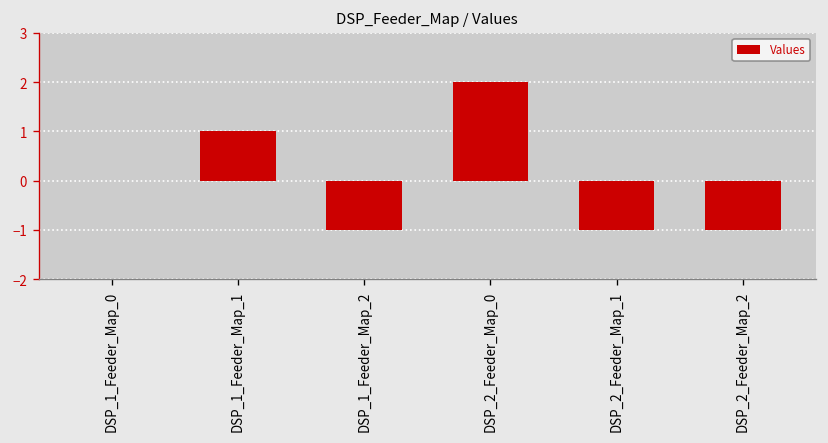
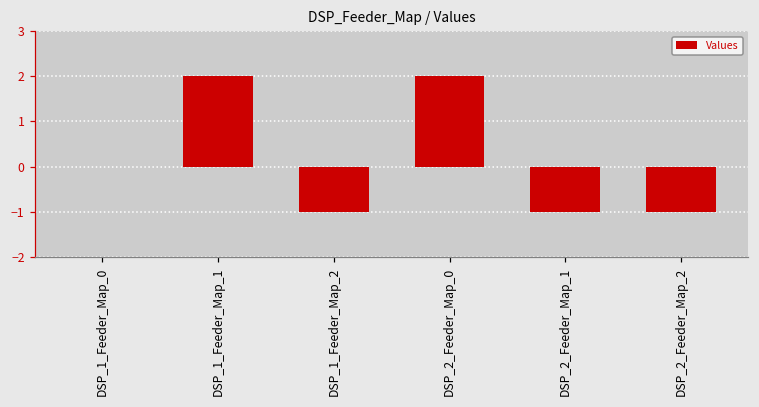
  {
    "DSP_1_Feeder_Map_0": 0,
-   "DSP_1_Feeder_Map_1": 1,
+   "DSP_1_Feeder_Map_1": 2,
    "DSP_1_Feeder_Map_2": -1,
    "DSP_2_Feeder_Map_0": 2,
    "DSP_2_Feeder_Map_1": -1,
    "DSP_2_Feeder_Map_2": -1
  }
